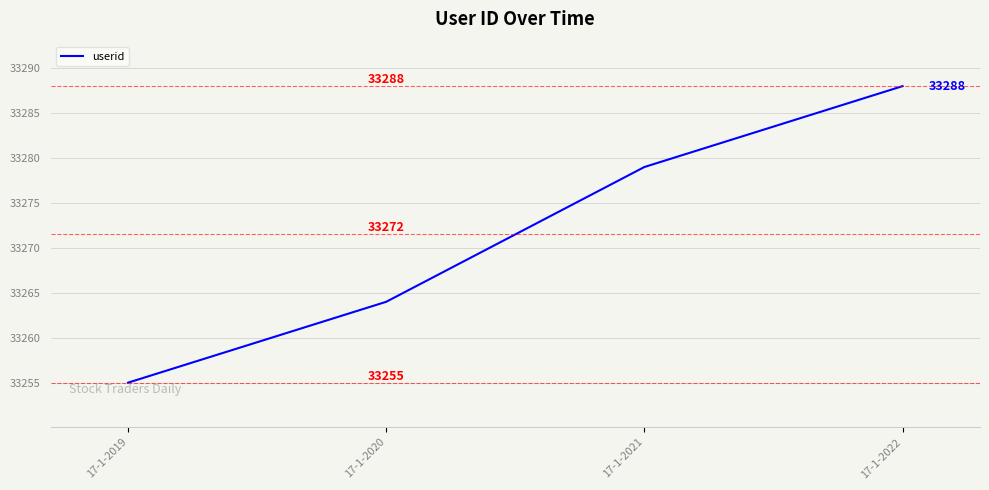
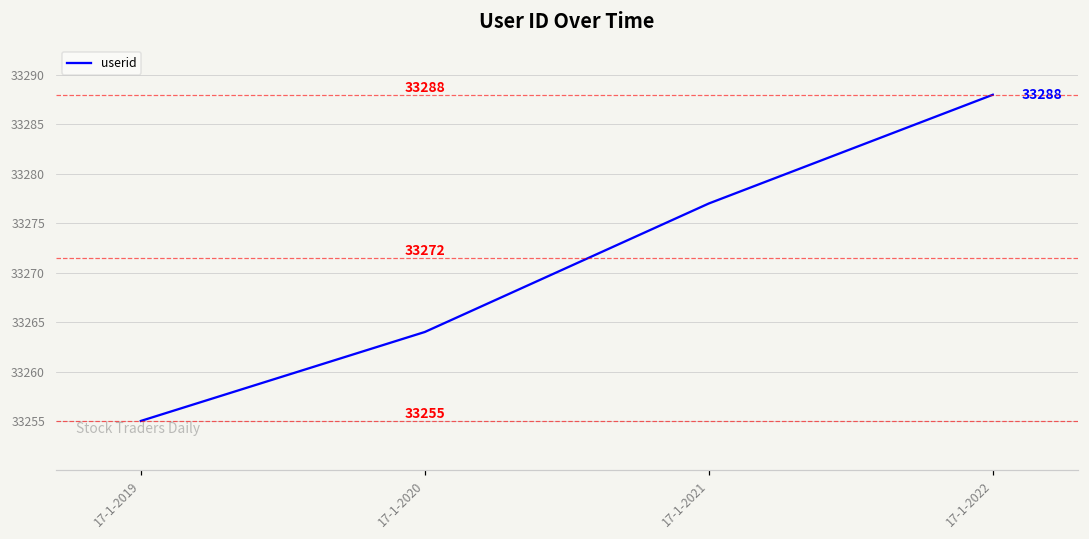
  {
    "17-1-2019": 33255,
    "17-1-2020": 33264,
-   "17-1-2021": 33279,
+   "17-1-2021": 33277,
    "17-1-2022": 33288
  }
